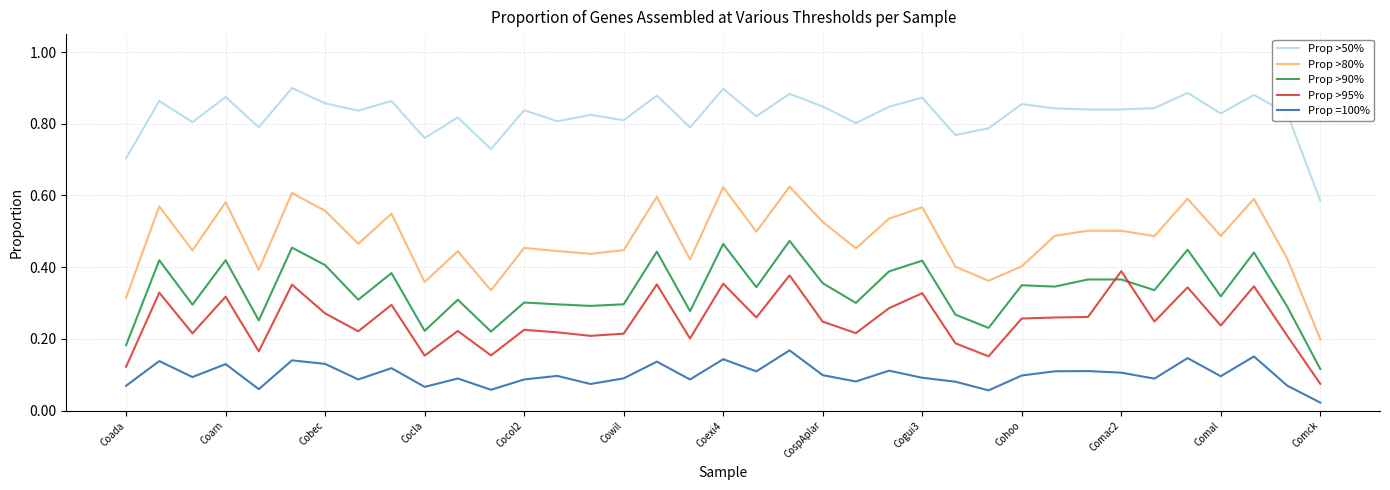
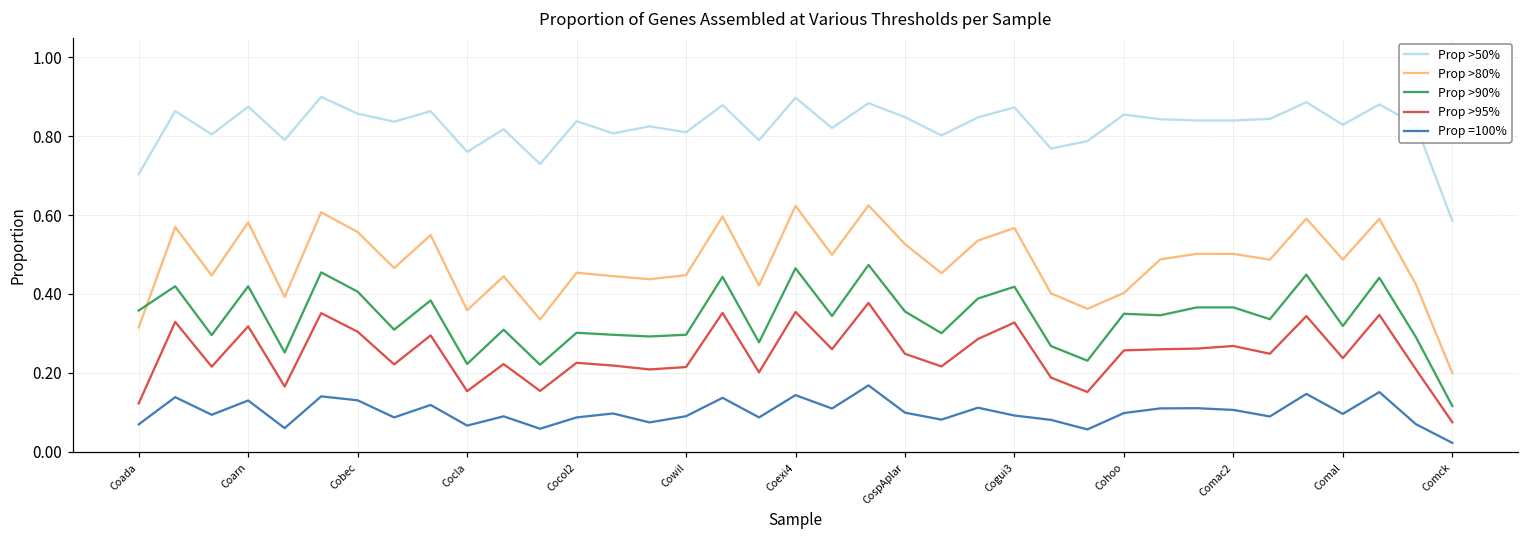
  {
    "Prop >50%": {
      "Coada": 0.70,
      "Coarn": 0.87,
      "Cobec": 0.86,
      "Cocla": 0.76,
      "Cocol2": 0.84,
      "Cowil": 0.81,
      "Coexi4": 0.90,
      "CospAplar": 0.85,
      "Cogui3": 0.87,
      "Cohoo": 0.85,
      "Comac2": 0.84,
      "Comal": 0.83,
      "Comck": 0.59
    },
    "Prop >80%": {
      "Coada": 0.32,
      "Coarn": 0.58,
      "Cobec": 0.56,
      "Cocla": 0.36,
      "Cocol2": 0.45,
      "Cowil": 0.45,
      "Coexi4": 0.62,
      "CospAplar": 0.53,
      "Cogui3": 0.57,
      "Cohoo": 0.40,
      "Comac2": 0.50,
      "Comal": 0.49,
      "Comck": 0.20
    },
    "Prop >90%": {
-     "Coada": 0.18,
+     "Coada": 0.36,
      "Coarn": 0.42,
      "Cobec": 0.41,
      "Cocla": 0.22,
      "Cocol2": 0.30,
      "Cowil": 0.30,
      "Coexi4": 0.47,
      "CospAplar": 0.36,
      "Cogui3": 0.42,
      "Cohoo": 0.35,
      "Comac2": 0.37,
      "Comal": 0.32,
      "Comck": 0.12
    },
    "Prop >95%": {
      "Coada": 0.12,
      "Coarn": 0.32,
-     "Cobec": 0.27,
+     "Cobec": 0.30,
      "Cocla": 0.15,
      "Cocol2": 0.23,
      "Cowil": 0.21,
      "Coexi4": 0.35,
      "CospAplar": 0.25,
      "Cogui3": 0.33,
      "Cohoo": 0.26,
-     "Comac2": 0.39,
+     "Comac2": 0.27,
      "Comal": 0.24,
      "Comck": 0.07
    },
    "Prop =100%": {
      "Coada": 0.07,
      "Coarn": 0.13,
      "Cobec": 0.13,
      "Cocla": 0.07,
      "Cocol2": 0.09,
      "Cowil": 0.09,
      "Coexi4": 0.14,
      "CospAplar": 0.10,
      "Cogui3": 0.09,
      "Cohoo": 0.10,
      "Comac2": 0.11,
      "Comal": 0.10,
      "Comck": 0.02
    }
  }
